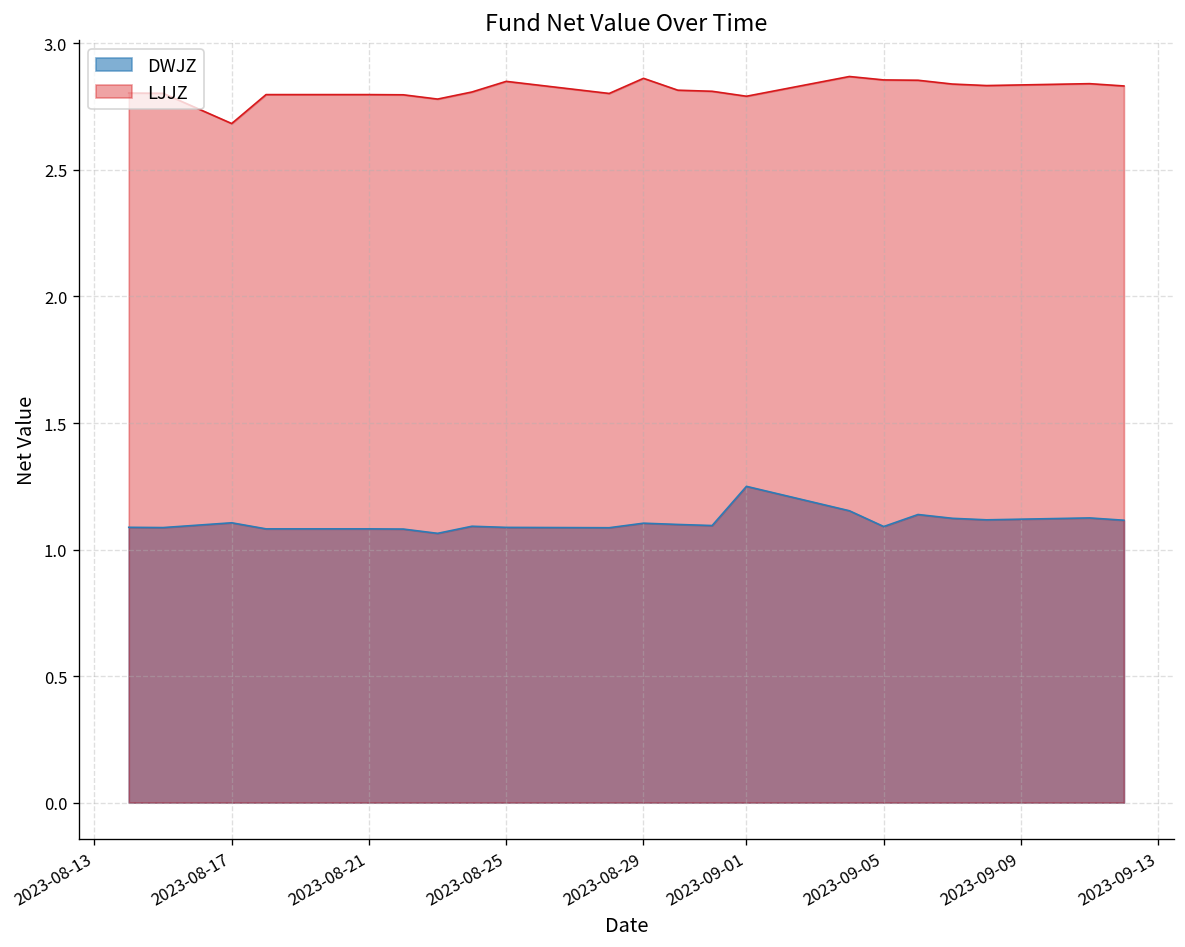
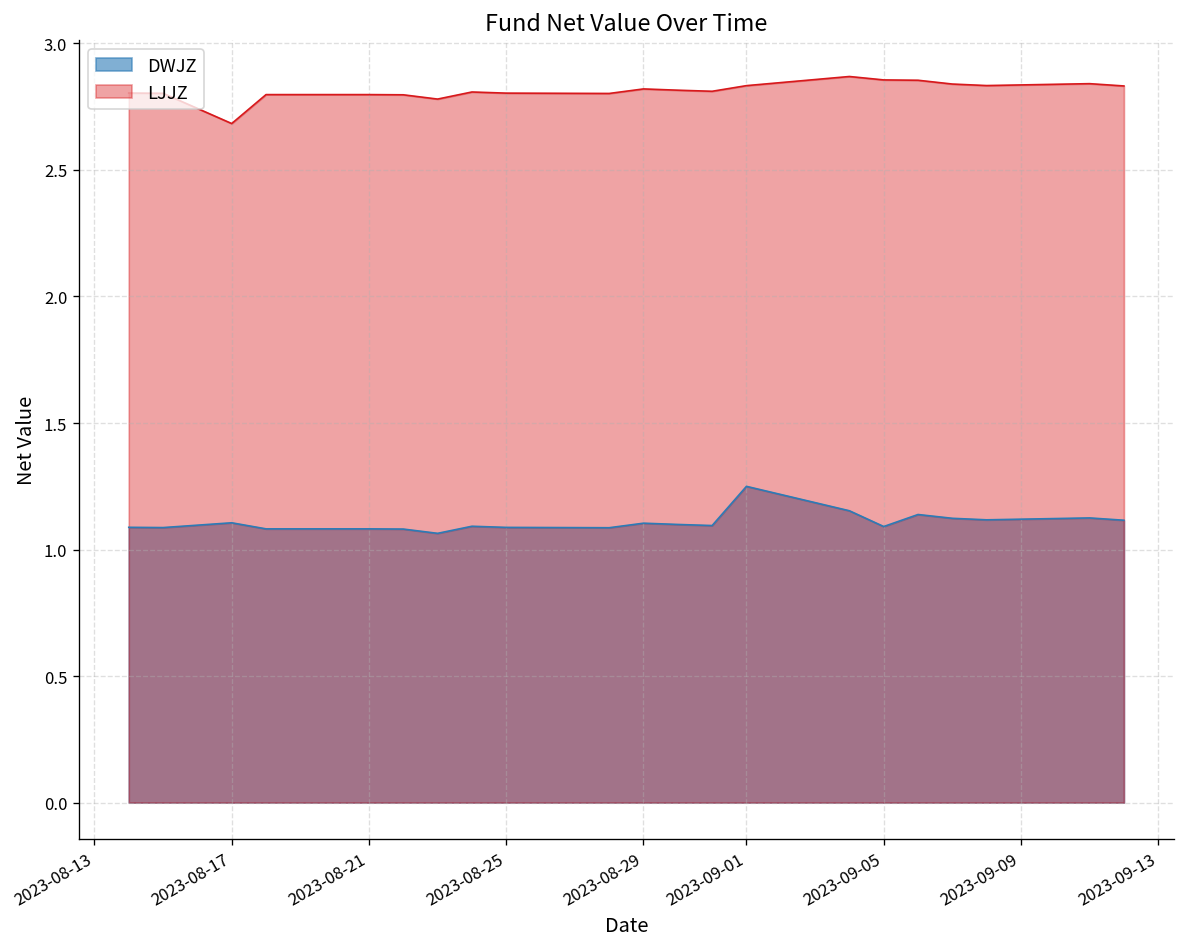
  {
    "DWJZ": {
      "2023-08-17": 1.11,
      "2023-08-21": 1.08,
      "2023-08-25": 1.09,
      "2023-08-29": 1.10,
      "2023-09-01": 1.25,
      "2023-09-05": 1.09
    },
    "LJJZ": {
      "2023-08-17": 2.68,
      "2023-08-21": 2.80,
-     "2023-08-25": 2.85,
-     "2023-08-29": 2.86,
-     "2023-09-01": 2.79,
+     "2023-08-25": 2.80,
+     "2023-08-29": 2.82,
+     "2023-09-01": 2.83,
      "2023-09-05": 2.86
    }
  }
